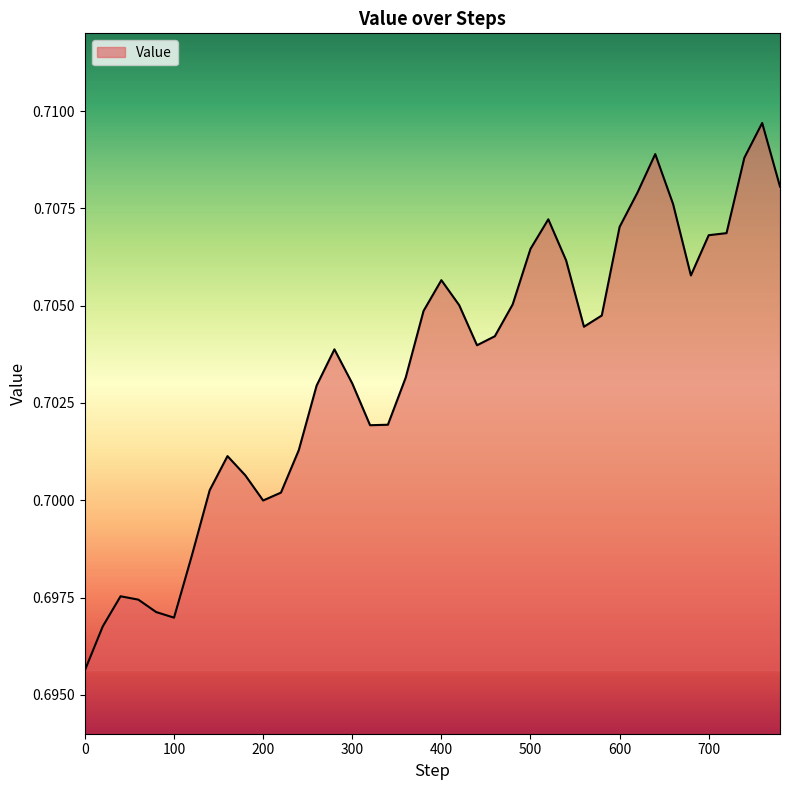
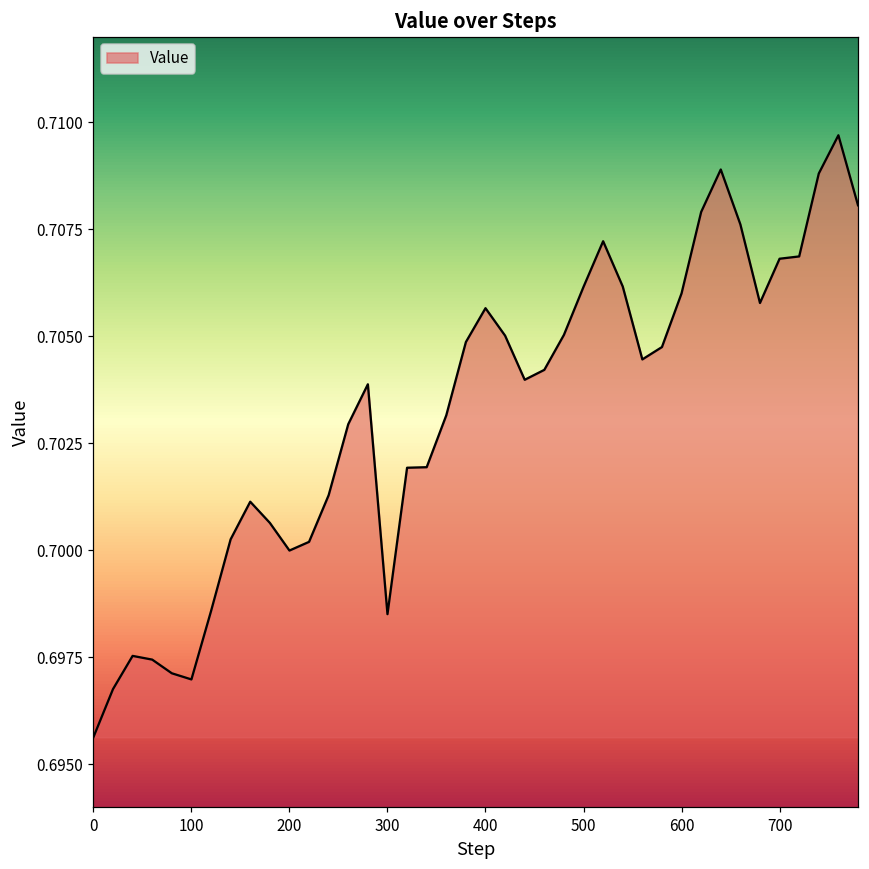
  {
    "0": 0.6956,
    "100": 0.6970,
    "200": 0.7000,
-   "300": 0.7030,
+   "300": 0.6985,
    "400": 0.7057,
-   "500": 0.7065,
-   "600": 0.7070,
+   "500": 0.7062,
+   "600": 0.7060,
    "700": 0.7068
  }
